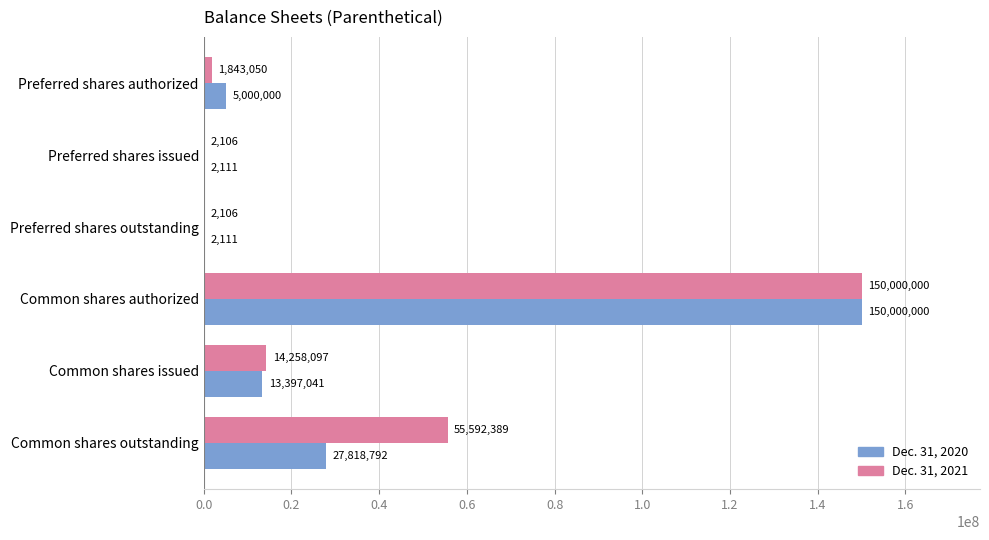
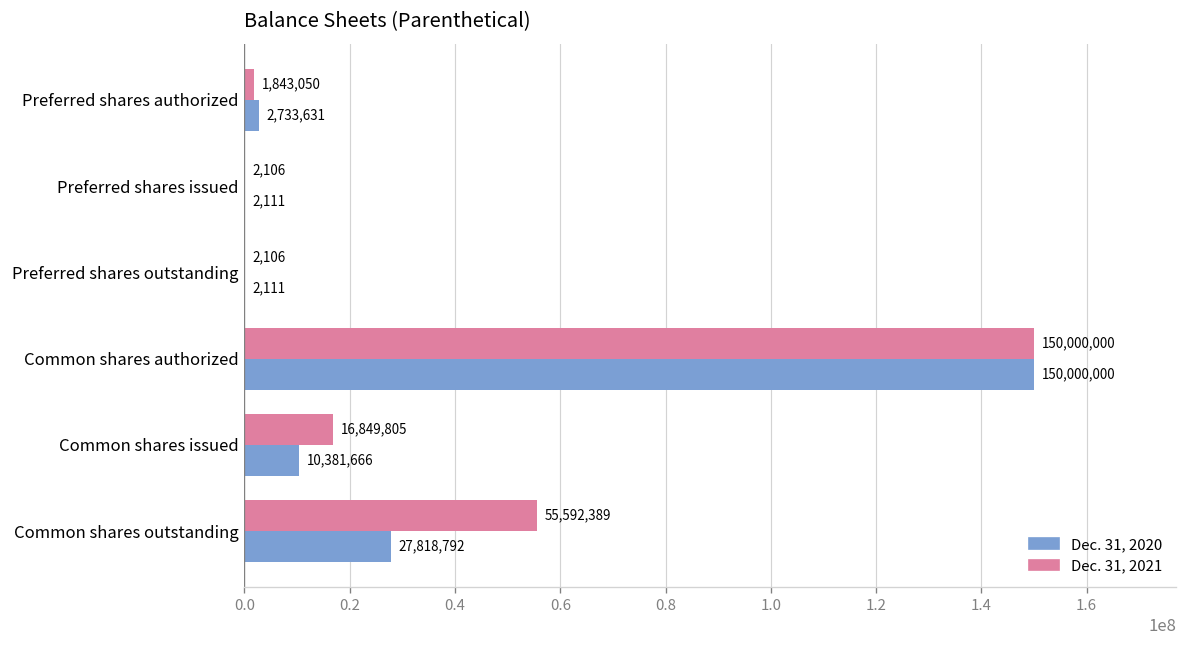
  {
    "Dec. 31, 2020": {
-     "Preferred shares authorized": "5,000,000",
+     "Preferred shares authorized": "2,733,631",
      "Preferred shares issued": "2,111",
      "Preferred shares outstanding": "2,111",
      "Common shares authorized": "150,000,000",
-     "Common shares issued": "13,397,041",
+     "Common shares issued": "10,381,666",
      "Common shares outstanding": "27,818,792"
    },
    "Dec. 31, 2021": {
      "Preferred shares authorized": "1,843,050",
      "Preferred shares issued": "2,106",
      "Preferred shares outstanding": "2,106",
      "Common shares authorized": "150,000,000",
-     "Common shares issued": "14,258,097",
+     "Common shares issued": "16,849,805",
      "Common shares outstanding": "55,592,389"
    }
  }
